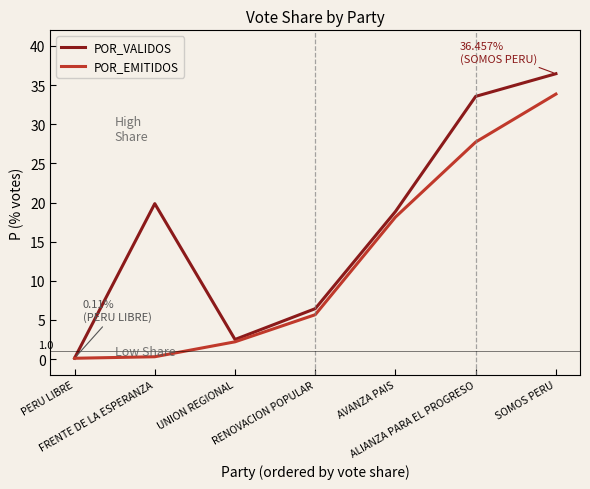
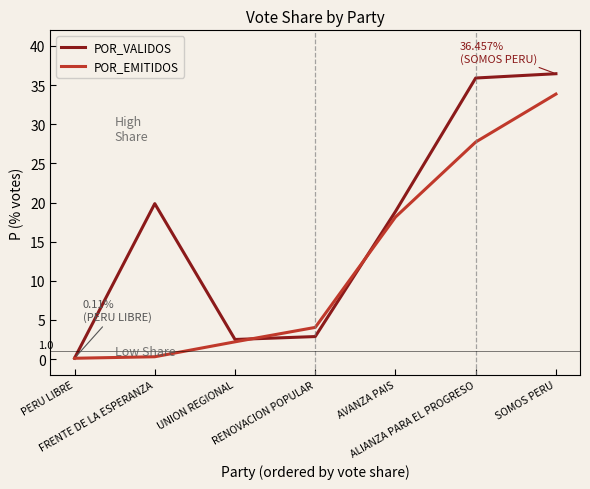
  {
    "POR_VALIDOS": {
      "FRENTE DE LA ESPERANZA": 20,
-     "RENOVACION POPULAR": 6,
+     "RENOVACION POPULAR": 3,
      "AVANZA PAIS": 19,
-     "ALIANZA PARA EL PROGRESO": 34
+     "ALIANZA PARA EL PROGRESO": 36
    },
    "POR_EMITIDOS": {
      "FRENTE DE LA ESPERANZA": 0,
-     "RENOVACION POPULAR": 6,
+     "RENOVACION POPULAR": 4,
      "AVANZA PAIS": 18,
      "ALIANZA PARA EL PROGRESO": 28,
      "SOMOS PERU": 34
    }
  }
